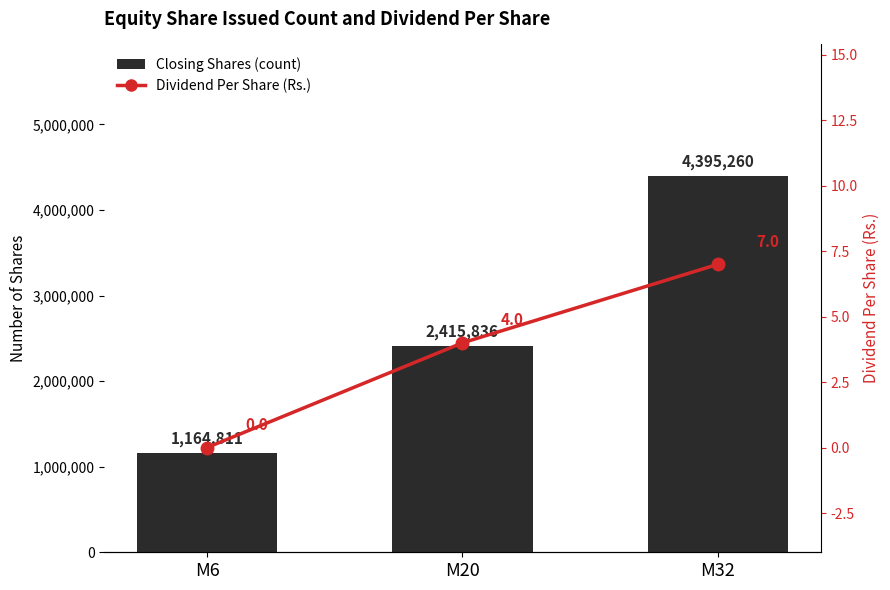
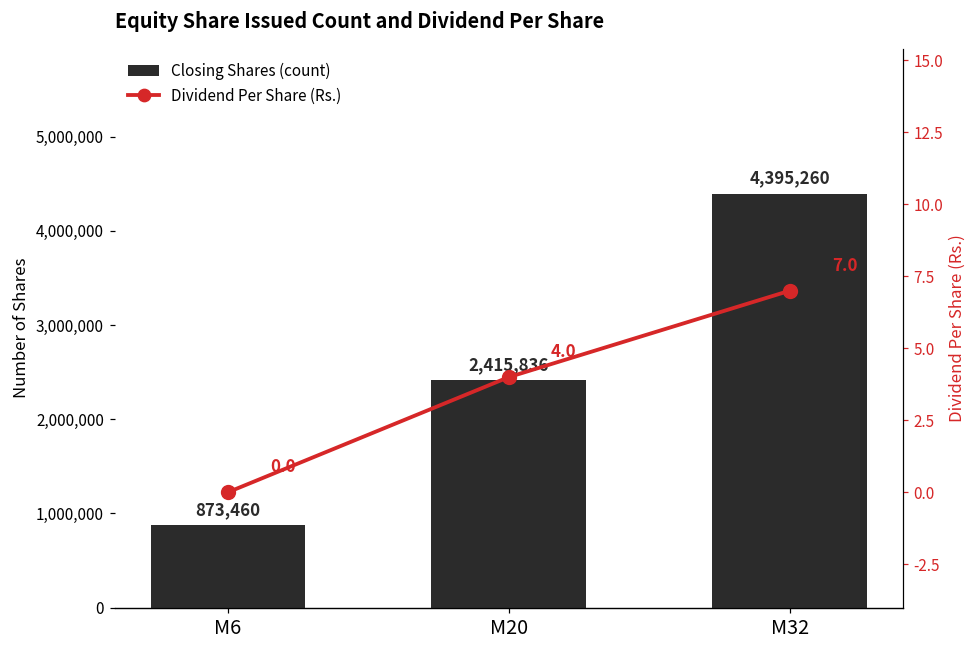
  {
    "Closing Shares (count)": {
-     "M6": "1,164,811",
+     "M6": "873,460",
      "M20": "2,415,836",
      "M32": "4,395,260"
    }
  }
